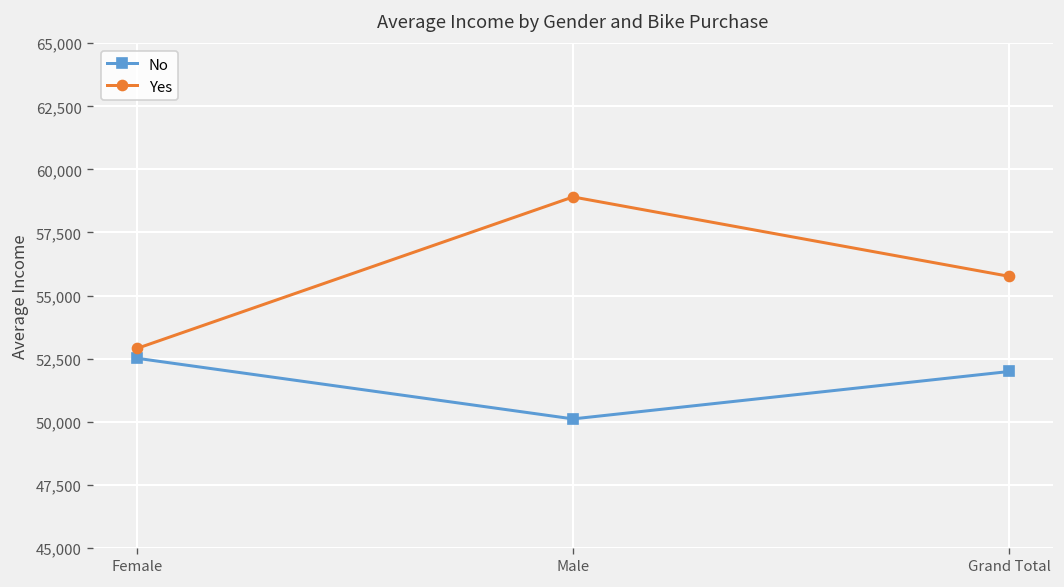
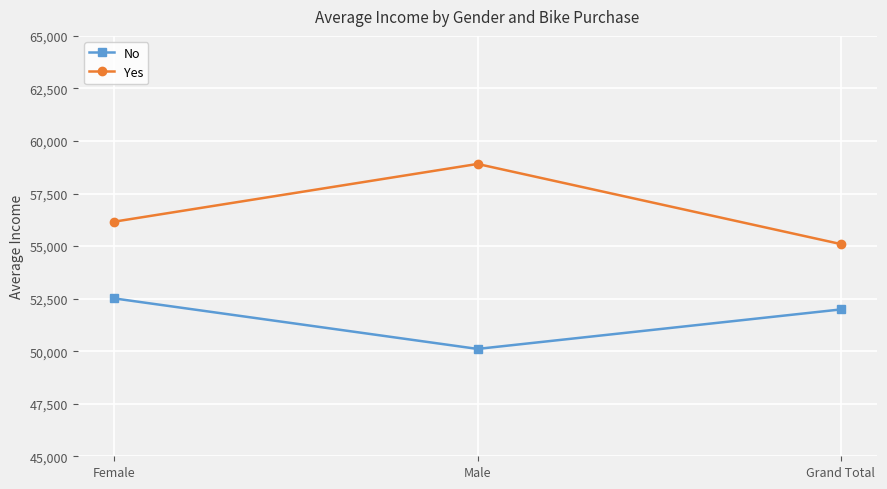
  {
    "No": {
      "Female": "52,500",
      "Male": "50,100",
      "Grand Total": "52,000"
    },
    "Yes": {
-     "Female": "52,900",
+     "Female": "56,200",
      "Male": "58,900",
-     "Grand Total": "55,800"
+     "Grand Total": "55,100"
    }
  }
